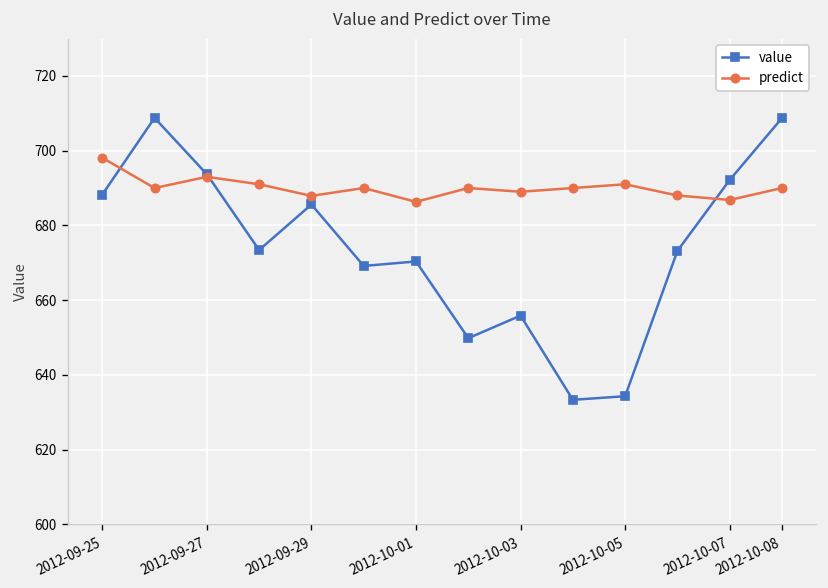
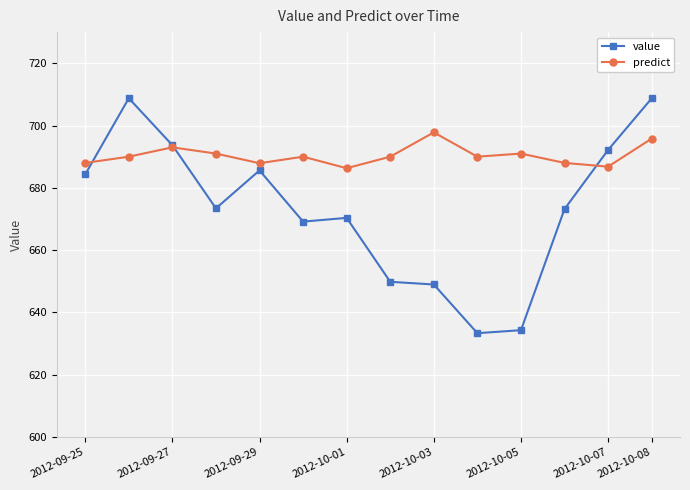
  {
    "value": {
-     "2012-09-25": 688,
+     "2012-09-25": 684,
      "2012-09-29": 686,
      "2012-10-01": 670,
-     "2012-10-03": 656,
+     "2012-10-03": 649,
      "2012-10-05": 634,
      "2012-10-07": 692,
      "2012-10-08": 709
    },
    "predict": {
-     "2012-09-25": 698,
+     "2012-09-25": 688,
      "2012-09-29": 688,
      "2012-10-01": 686,
-     "2012-10-03": 689,
+     "2012-10-03": 698,
      "2012-10-05": 691,
      "2012-10-07": 687,
-     "2012-10-08": 690
+     "2012-10-08": 696
    }
  }
